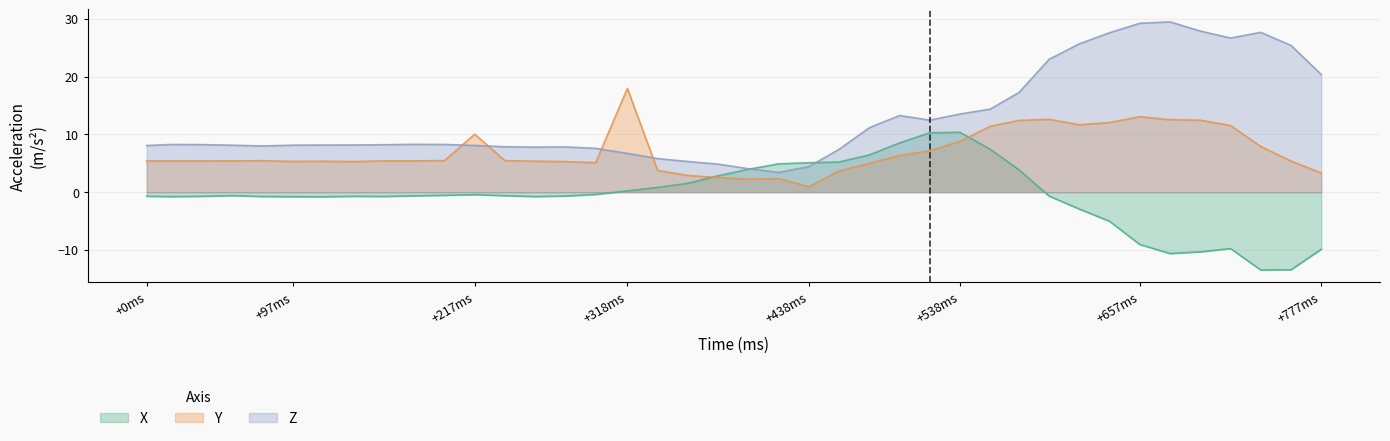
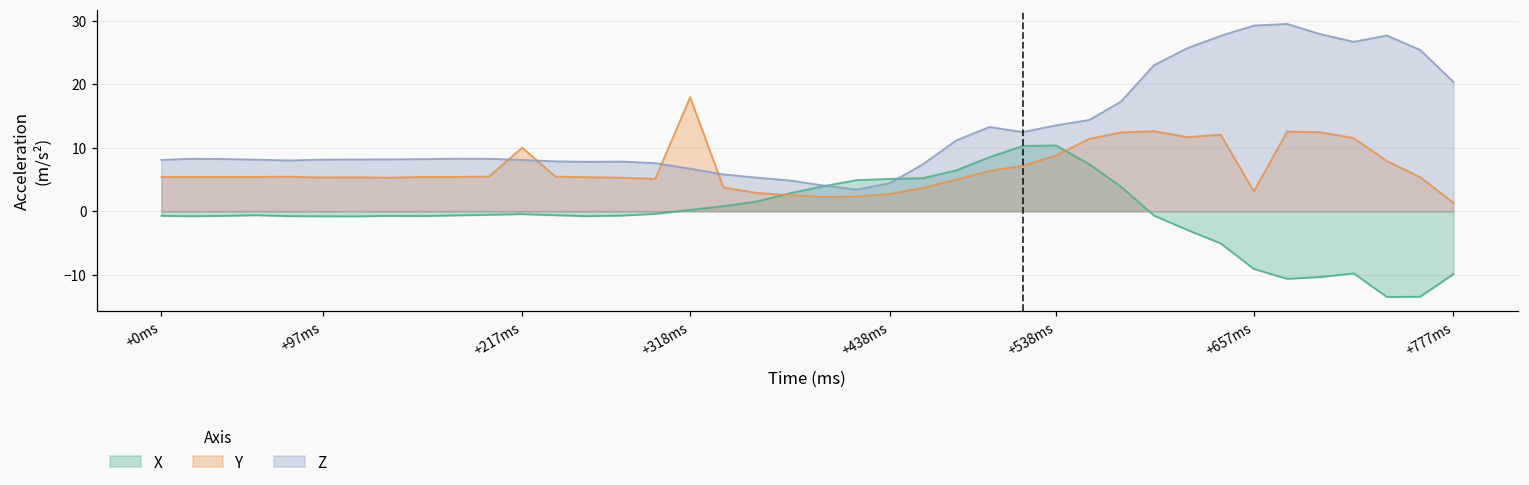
  {
    "Y": {
      "+0ms": 5,
      "+97ms": 5,
      "+217ms": 10,
      "+318ms": 18,
-     "+438ms": 1,
+     "+438ms": 3,
      "+538ms": 9,
-     "+657ms": 13,
-     "+777ms": 3
+     "+657ms": 3,
+     "+777ms": 1
    }
  }
